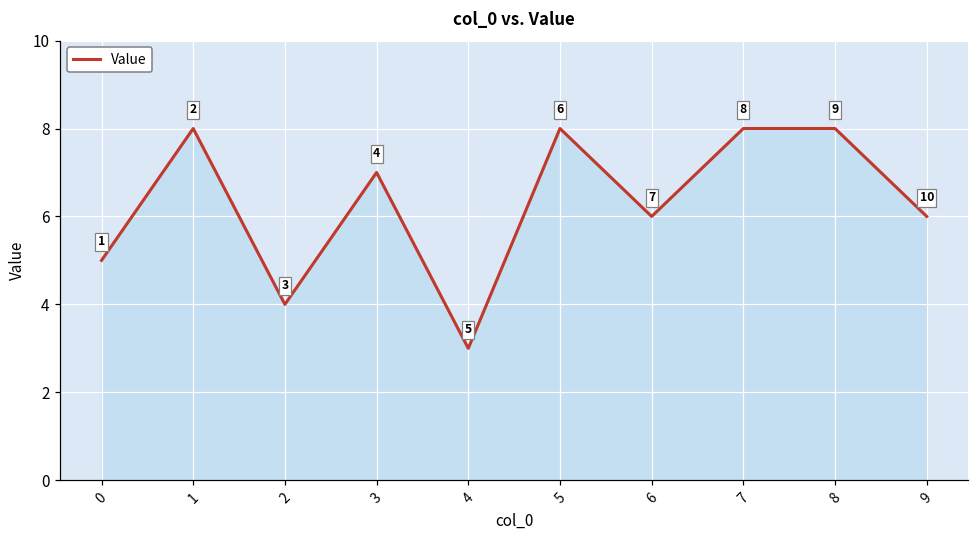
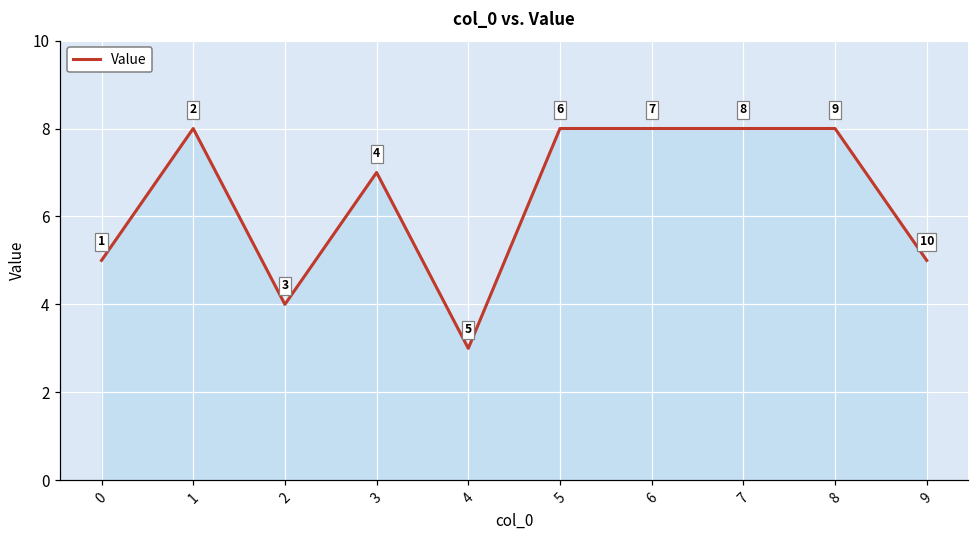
  {
-   "6": 6,
-   "9": 6
+   "6": 8,
+   "9": 5
  }
